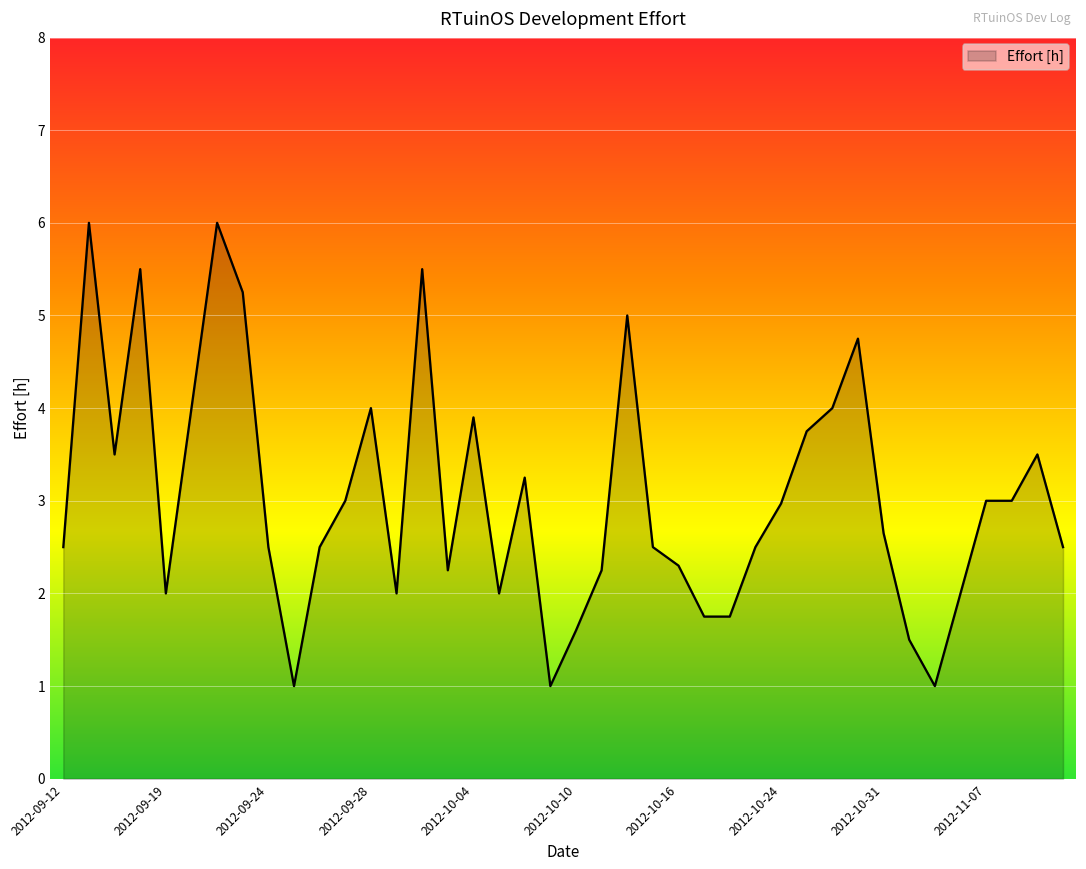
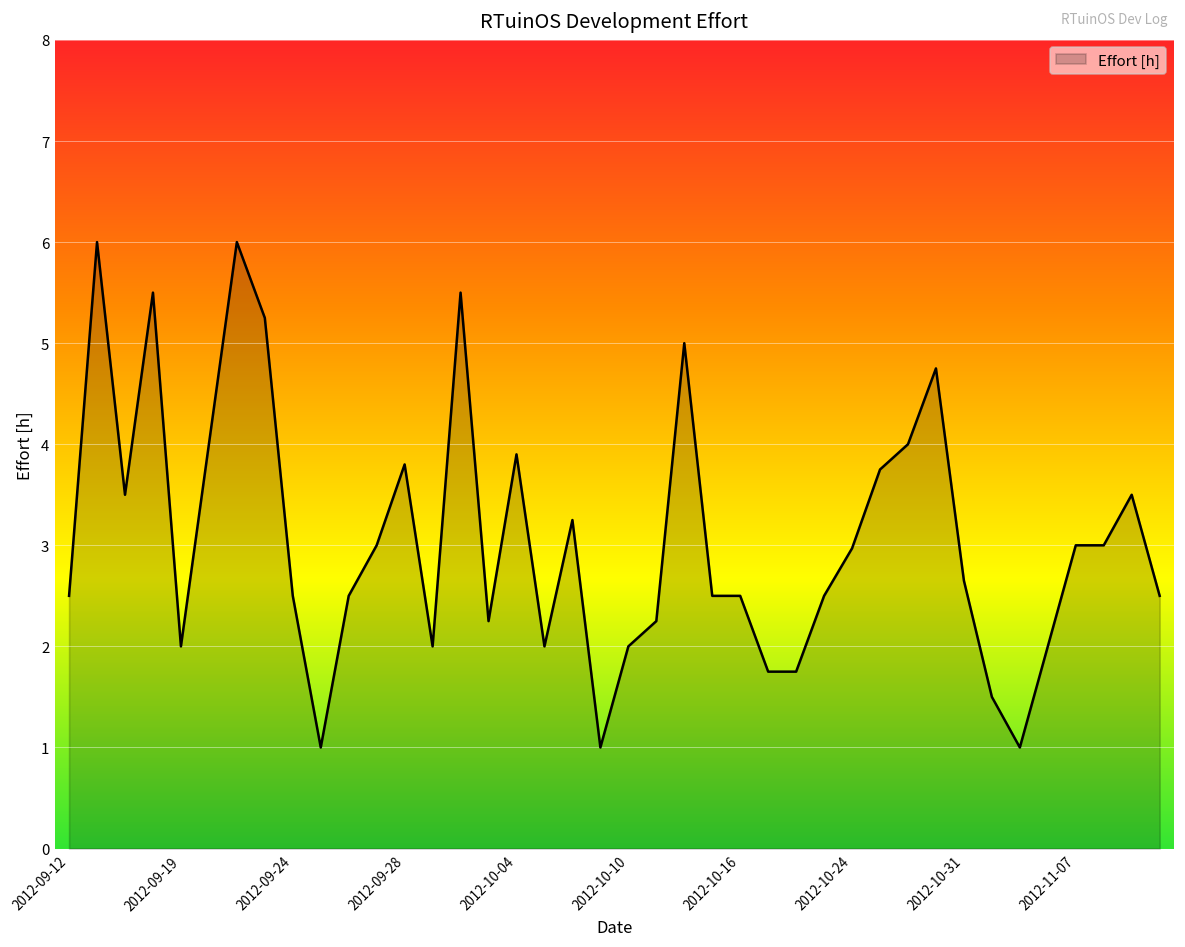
  {
    "2012-09-12": 2.5,
    "2012-09-19": 2.0,
    "2012-09-24": 2.5,
-   "2012-09-28": 4.0,
+   "2012-09-28": 3.8,
    "2012-10-04": 3.9,
-   "2012-10-10": 1.6,
-   "2012-10-16": 2.3,
+   "2012-10-10": 2.0,
+   "2012-10-16": 2.5,
    "2012-10-24": 3.0,
    "2012-10-31": 2.7,
    "2012-11-07": 3.0
  }
